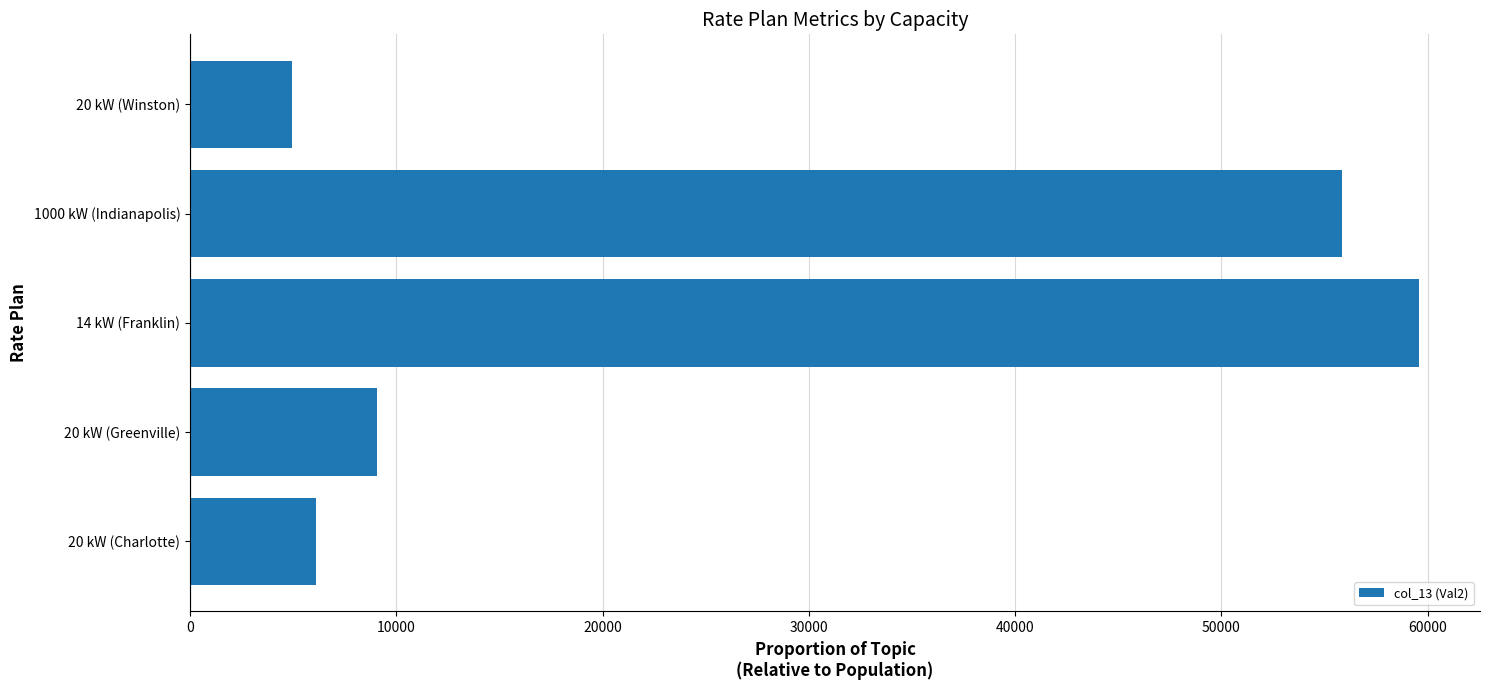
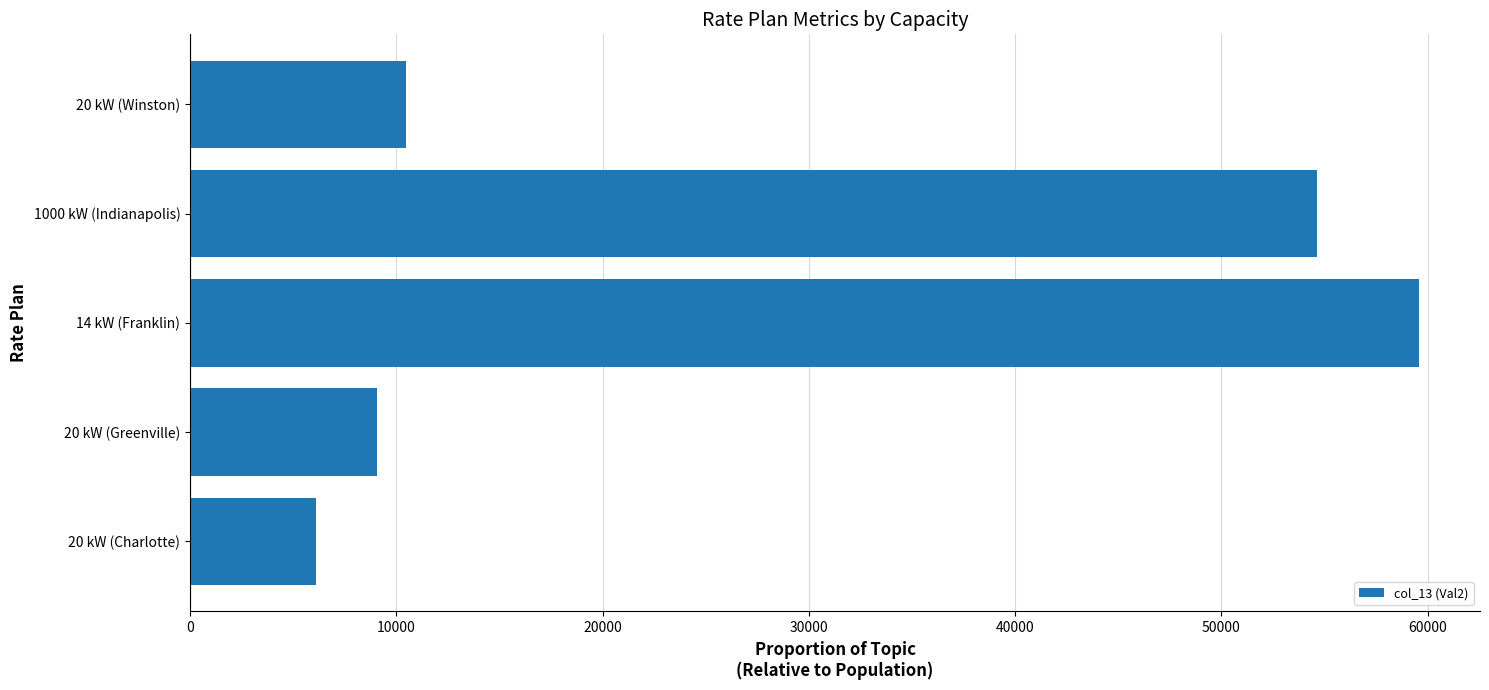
  {
-   "20 kW (Winston)": 5000,
-   "1000 kW (Indianapolis)": 55800,
+   "20 kW (Winston)": 10500,
+   "1000 kW (Indianapolis)": 54600,
    "14 kW (Franklin)": 59600,
    "20 kW (Greenville)": 9100,
    "20 kW (Charlotte)": 6100
  }
